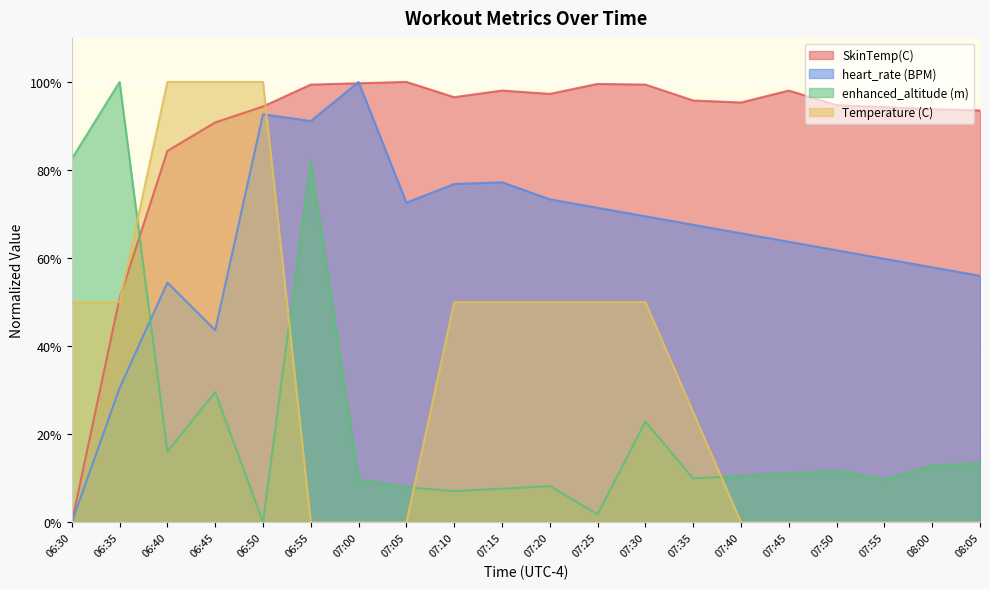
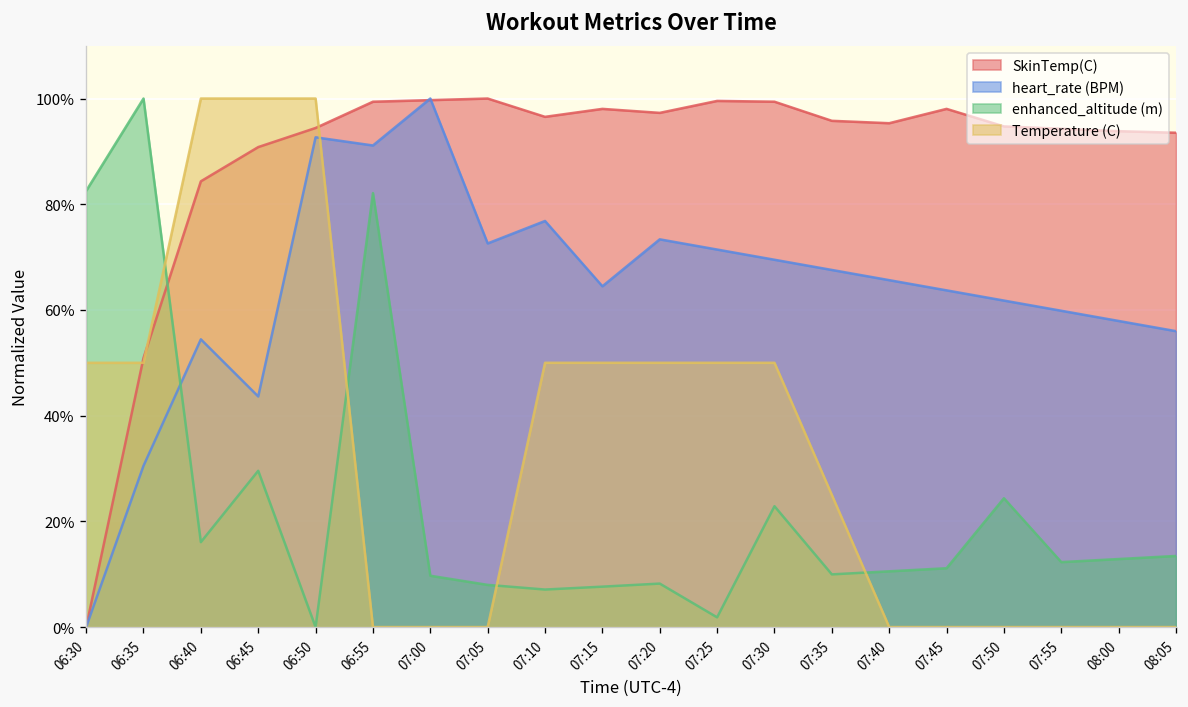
  {
    "SkinTemp(C)": {
      "06:35": "51%",
      "06:40": "84%",
      "06:45": "91%",
      "06:50": "94%",
      "06:55": "99%",
      "07:05": "100%",
      "07:10": "97%",
      "07:15": "98%",
      "07:20": "97%",
      "07:25": "100%",
      "07:30": "99%",
      "07:35": "96%",
      "07:40": "95%",
      "07:45": "98%",
      "08:05": "94%"
    },
    "heart_rate (BPM)": {
      "06:35": "31%",
      "06:40": "54%",
      "06:45": "44%",
      "06:50": "93%",
      "06:55": "91%",
      "07:05": "73%",
      "07:10": "77%",
-     "07:15": "77%",
+     "07:15": "64%",
      "07:20": "73%",
      "07:25": "71%",
      "07:30": "69%",
      "07:35": "68%",
      "07:40": "66%",
      "07:45": "64%",
      "07:50": "62%",
      "07:55": "60%",
      "08:00": "58%",
      "08:05": "56%"
    },
    "enhanced_altitude (m)": {
      "06:30": "83%",
      "06:35": "100%",
      "06:40": "16%",
      "06:45": "30%",
      "06:50": "0%",
      "06:55": "82%",
      "07:00": "10%",
      "07:05": "8%",
      "07:10": "7%",
      "07:15": "8%",
      "07:20": "8%",
      "07:25": "2%",
      "07:30": "23%",
      "07:35": "10%",
      "07:40": "11%",
      "07:45": "11%",
-     "07:50": "12%",
-     "07:55": "10%",
+     "07:50": "24%",
+     "07:55": "12%",
      "08:00": "13%",
      "08:05": "13%"
    },
    "Temperature (C)": {
      "06:30": "50%",
      "06:35": "50%",
      "06:40": "100%",
      "06:45": "100%",
      "06:50": "100%",
      "06:55": "0%",
      "07:00": "0%",
      "07:05": "0%",
      "07:10": "50%",
      "07:15": "50%",
      "07:20": "50%",
      "07:25": "50%",
      "07:30": "50%",
      "07:35": "25%",
      "07:40": "0%",
      "07:45": "0%",
      "07:50": "0%",
      "07:55": "0%",
      "08:00": "0%",
      "08:05": "0%"
    }
  }
